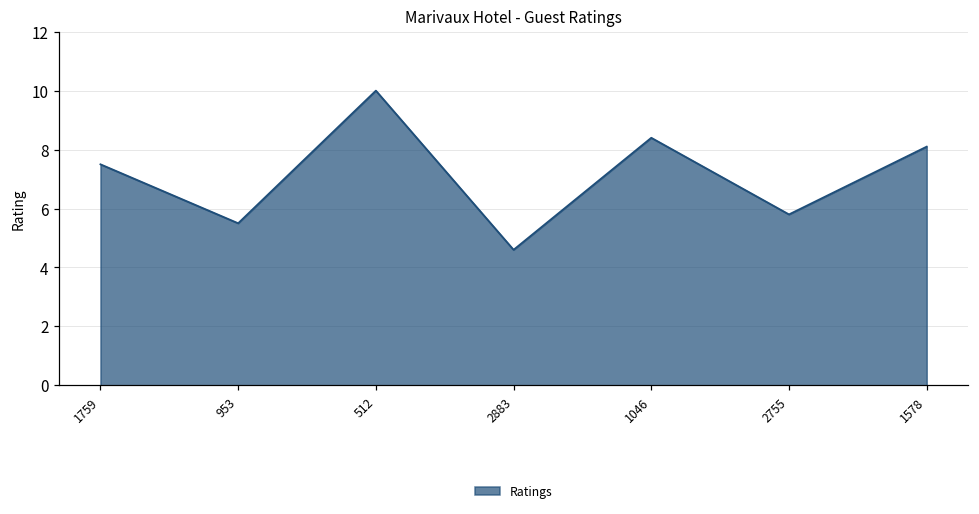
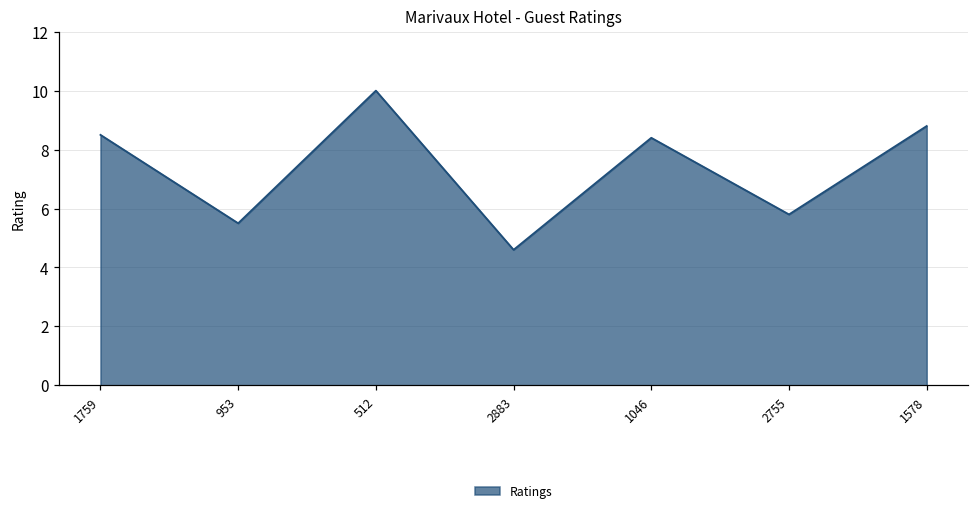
  {
-   "1759": 7.5,
+   "1759": 8.5,
    "953": 5.5,
    "512": 10.0,
    "2883": 4.6,
    "1046": 8.4,
    "2755": 5.8,
-   "1578": 8.1
+   "1578": 8.8
  }
